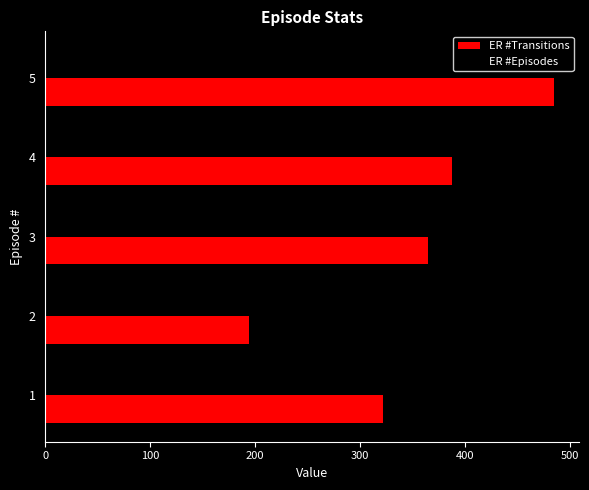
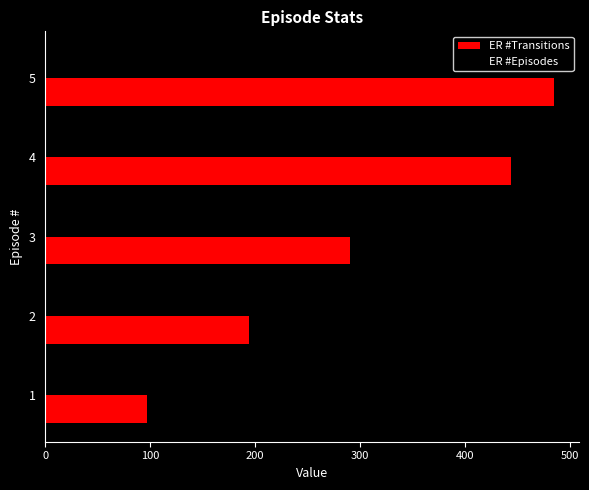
  {
    "ER #Transitions": {
      "5": 485,
-     "4": 388,
-     "3": 365,
+     "4": 444,
+     "3": 291,
      "2": 194,
-     "1": 322
+     "1": 97
    },
    "ER #Episodes": {
      "5": 5,
      "4": 3,
      "2": 4
    }
  }
